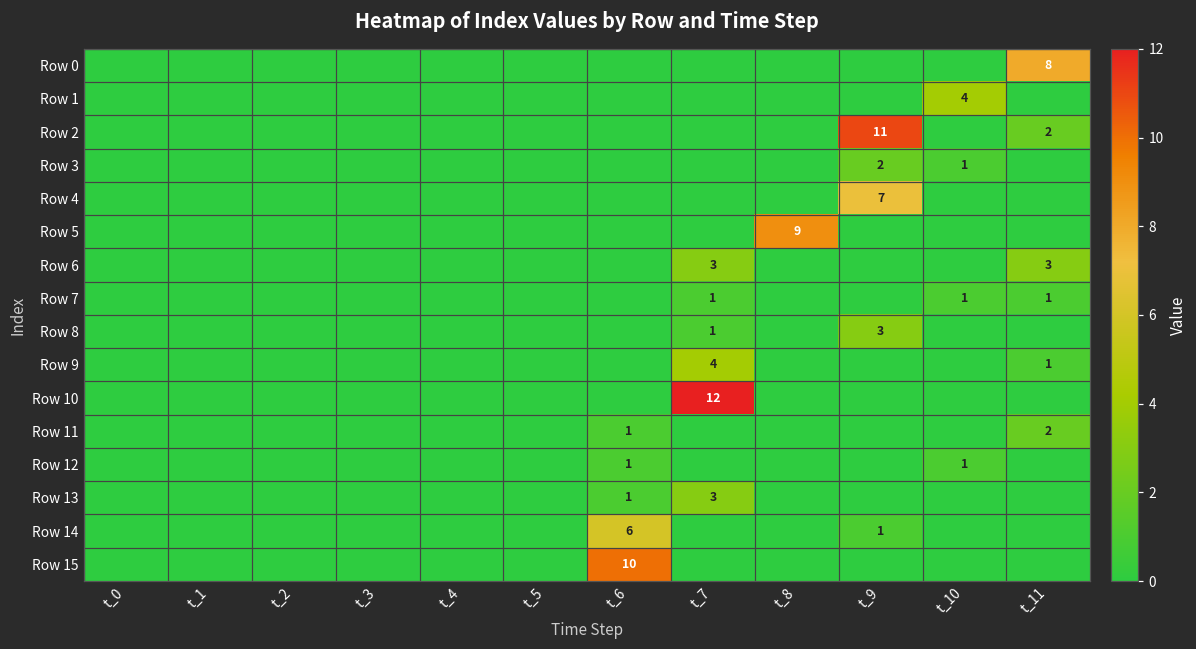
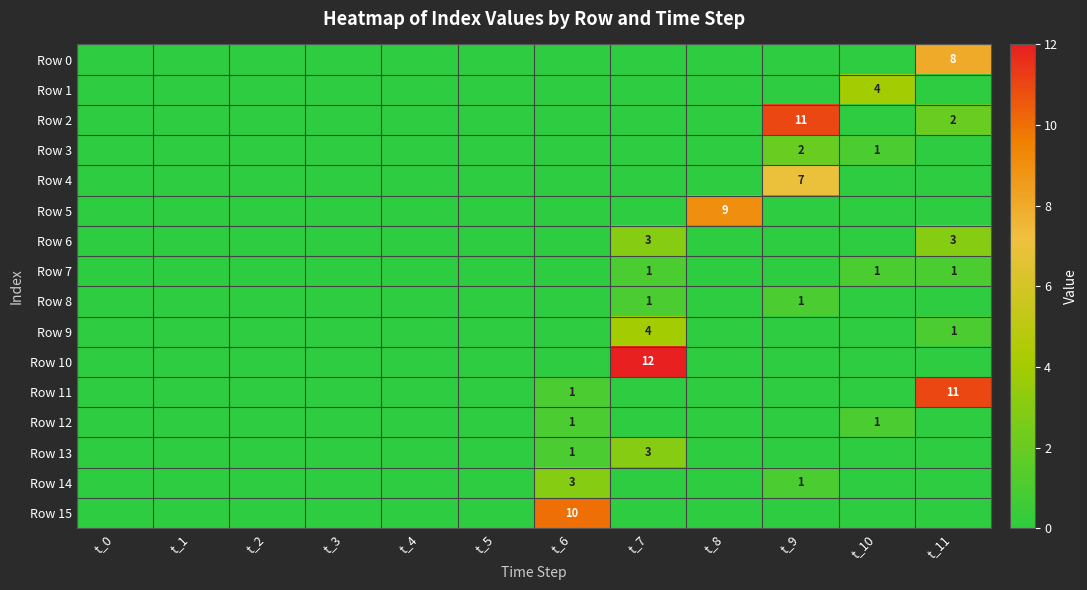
  {
    "Row 0": {
      "t_11": 8
    },
    "Row 1": {
      "t_10": 4
    },
    "Row 2": {
      "t_9": 11,
      "t_11": 2
    },
    "Row 3": {
      "t_9": 2,
      "t_10": 1
    },
    "Row 4": {
      "t_9": 7
    },
    "Row 5": {
      "t_8": 9
    },
    "Row 6": {
      "t_7": 3,
      "t_11": 3
    },
    "Row 7": {
      "t_7": 1,
      "t_10": 1,
      "t_11": 1
    },
    "Row 8": {
      "t_7": 1,
-     "t_9": 3
+     "t_9": 1
    },
    "Row 9": {
      "t_7": 4,
      "t_11": 1
    },
    "Row 10": {
      "t_7": 12
    },
    "Row 11": {
      "t_6": 1,
-     "t_11": 2
+     "t_11": 11
    },
    "Row 12": {
      "t_6": 1,
      "t_10": 1
    },
    "Row 13": {
      "t_6": 1,
      "t_7": 3
    },
    "Row 14": {
-     "t_6": 6,
+     "t_6": 3,
      "t_9": 1
    },
    "Row 15": {
      "t_6": 10
    }
  }
